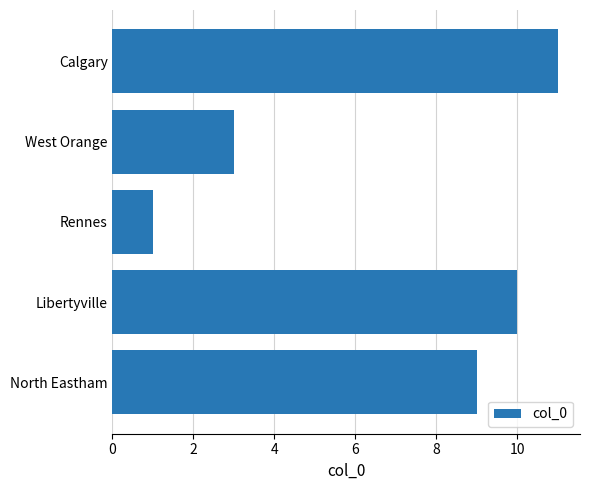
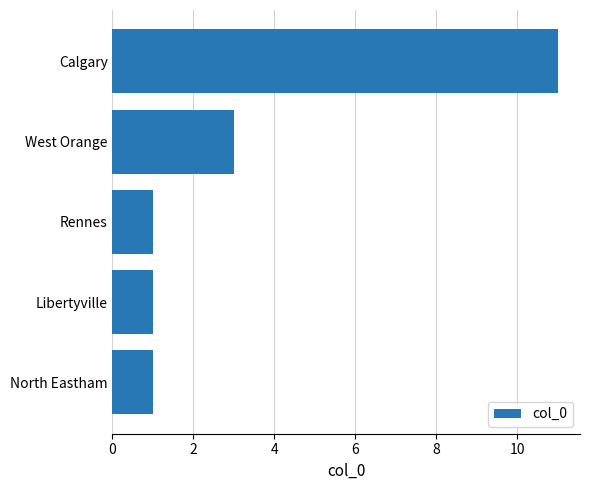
  {
    "Calgary": 11,
    "West Orange": 3,
    "Rennes": 1,
-   "Libertyville": 10,
-   "North Eastham": 9
+   "Libertyville": 1,
+   "North Eastham": 1
  }
